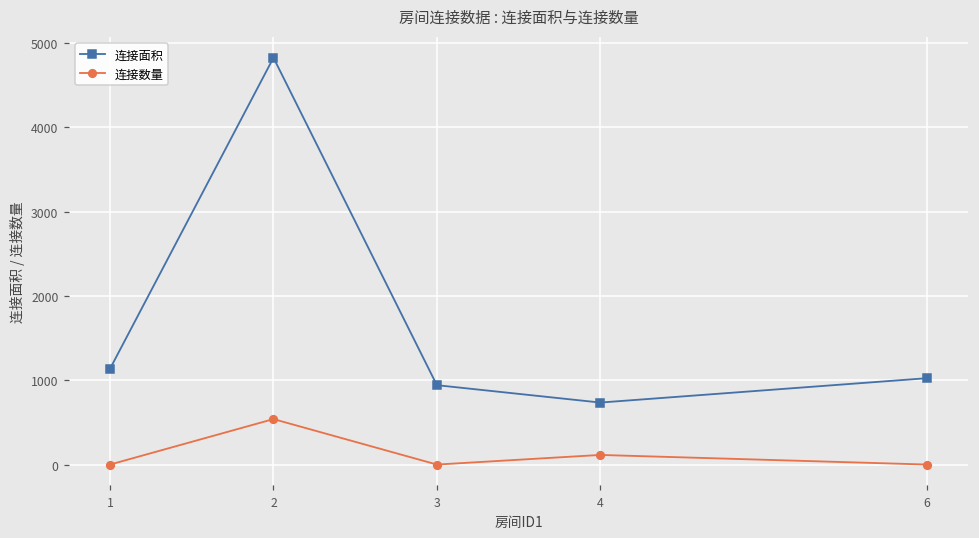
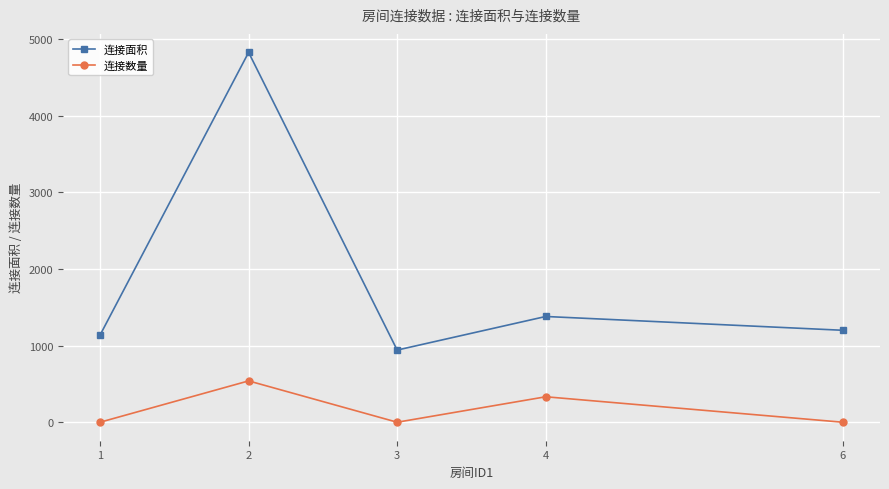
  {
    "连接面积": {
      "1": 1100,
      "2": 4800,
      "3": 900,
-     "4": 700,
-     "6": 1000
+     "4": 1400,
+     "6": 1200
    },
    "连接数量": {
      "1": 0,
      "2": 500,
      "3": 0,
-     "4": 100,
+     "4": 300,
      "6": 0
    }
  }
